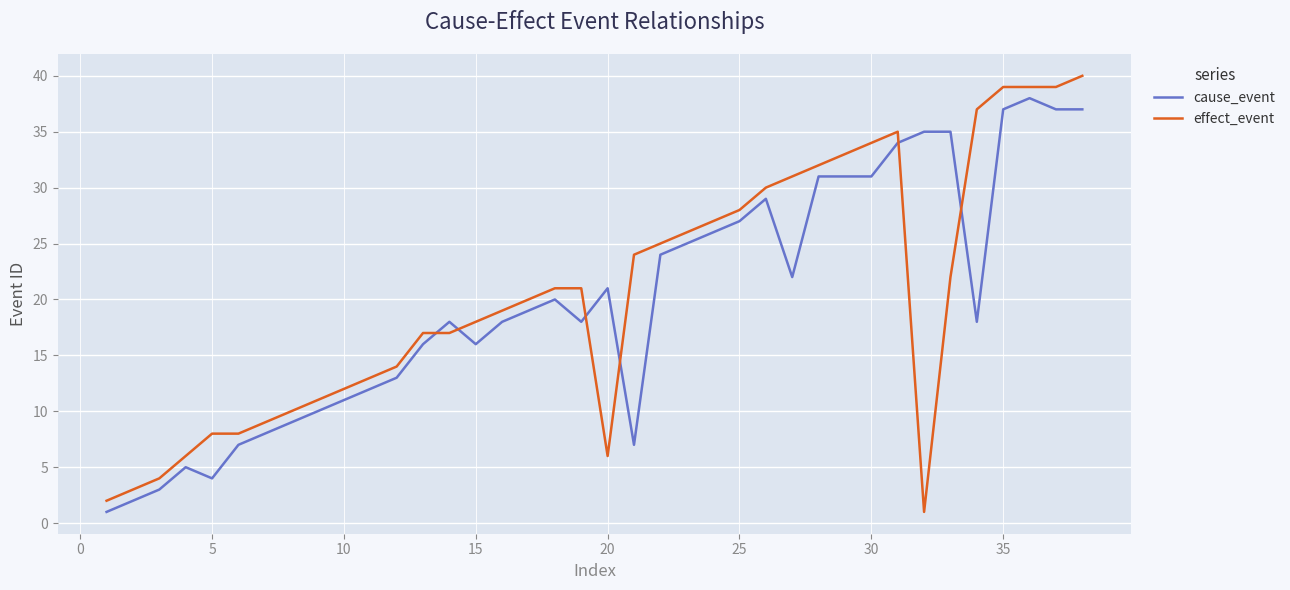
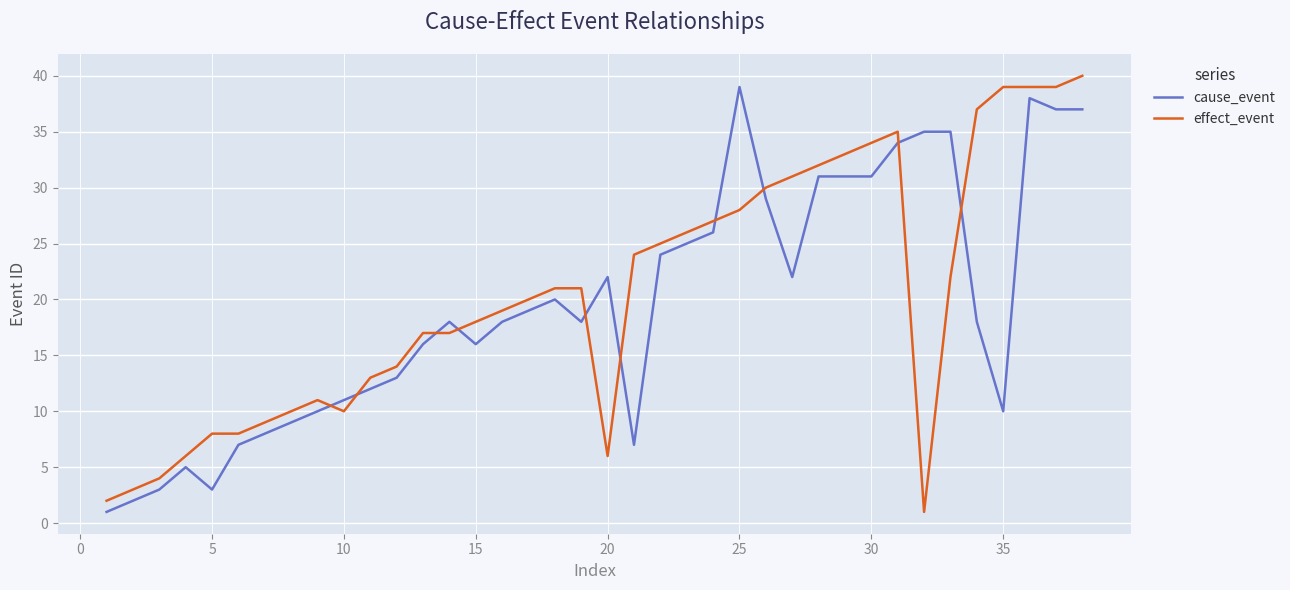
  {
    "cause_event": {
-     "5": 4,
+     "5": 3,
      "10": 11,
      "15": 16,
-     "20": 21,
-     "25": 27,
+     "20": 22,
+     "25": 39,
      "30": 31,
-     "35": 37
+     "35": 10
    },
    "effect_event": {
      "5": 8,
-     "10": 12,
+     "10": 10,
      "15": 18,
      "20": 6,
      "25": 28,
      "30": 34,
      "35": 39
    }
  }
